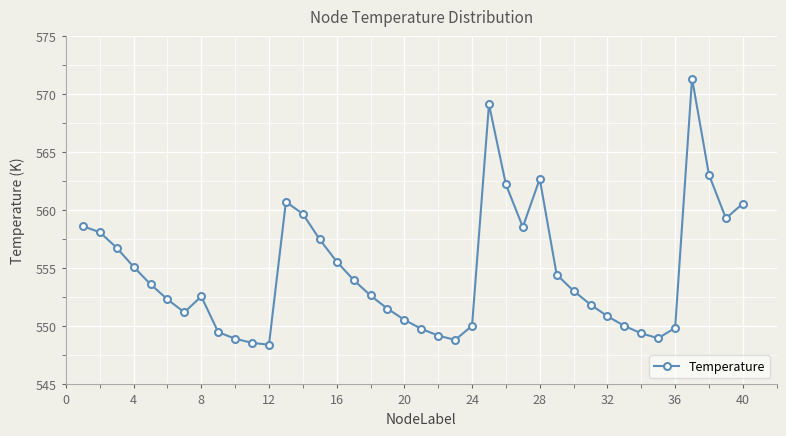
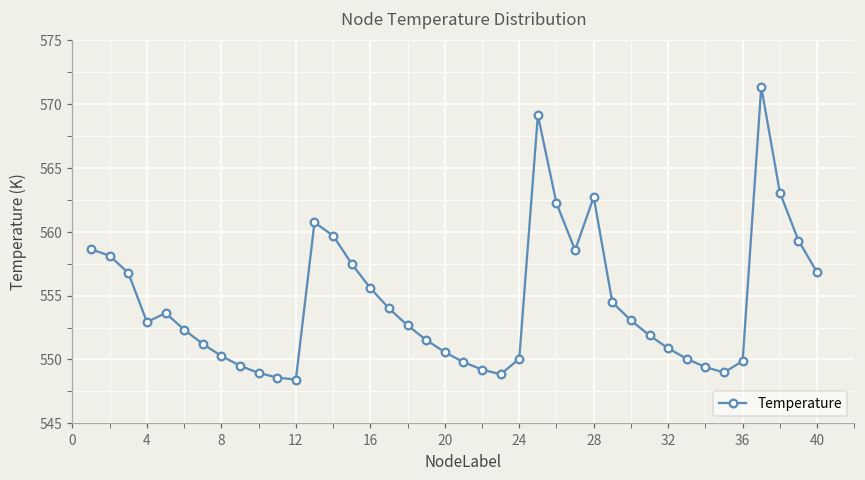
  {
-   "4": 555.1,
-   "8": 552.6,
+   "4": 552.9,
+   "8": 550.3,
    "12": 548.4,
    "16": 555.6,
    "20": 550.6,
    "24": 550.0,
    "28": 562.7,
    "32": 550.9,
    "36": 549.9,
-   "40": 560.6
+   "40": 556.8
  }
